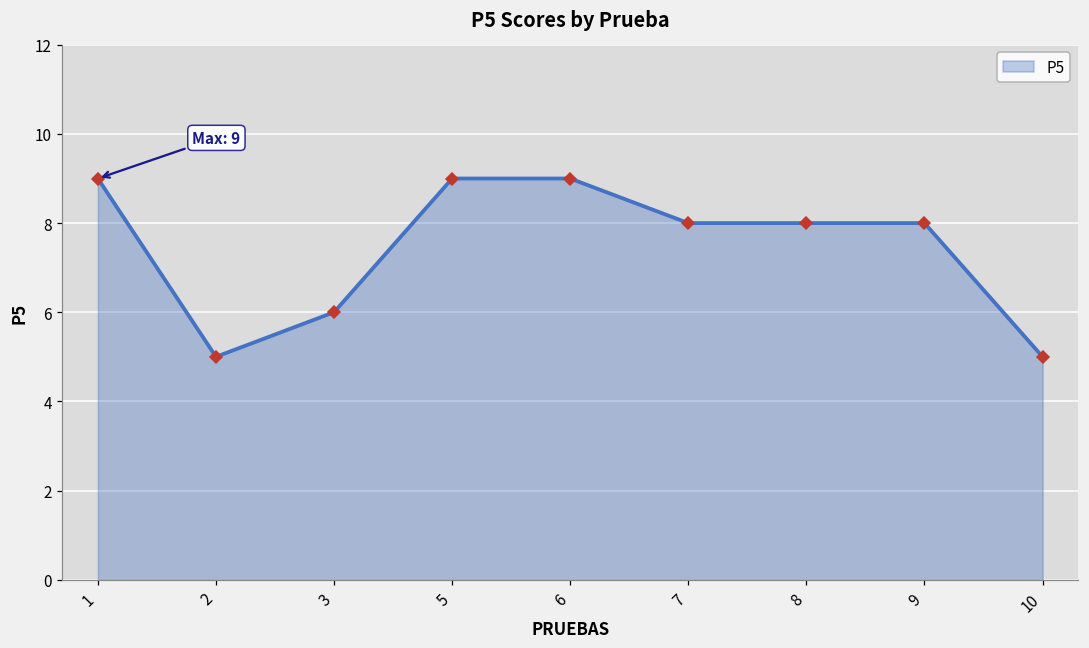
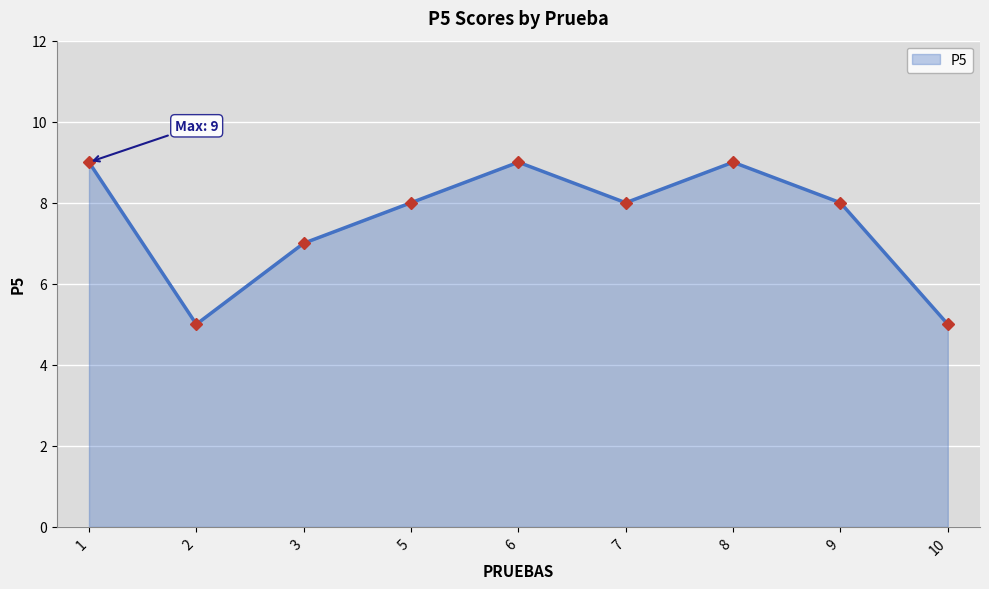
  {
    "2": 5,
-   "3": 6,
-   "5": 9,
+   "3": 7,
+   "5": 8,
    "6": 9,
    "7": 8,
-   "8": 8,
+   "8": 9,
    "9": 8,
    "10": 5
  }
